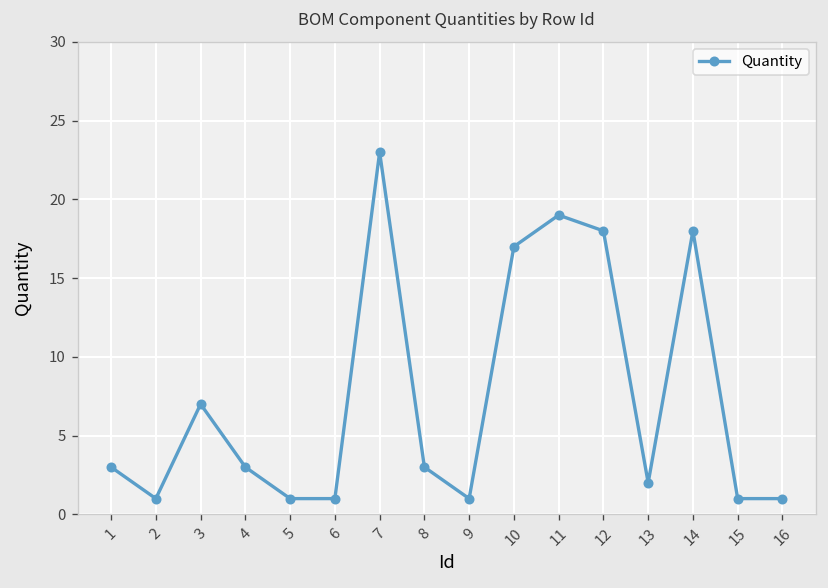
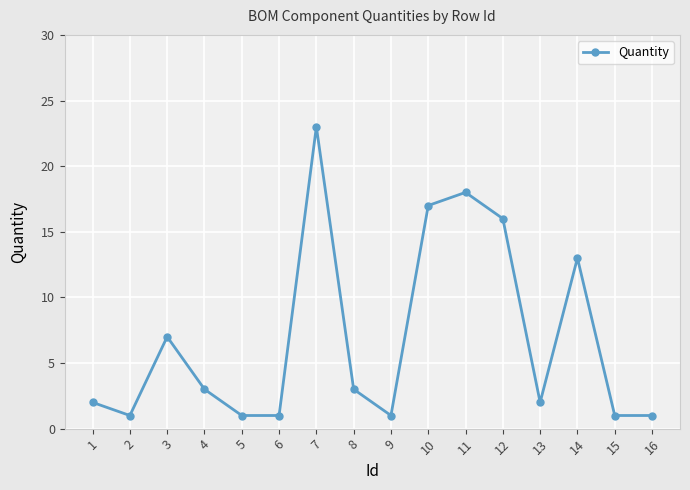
  {
-   "1": 3,
+   "1": 2,
    "2": 1,
    "3": 7,
    "4": 3,
    "5": 1,
    "6": 1,
    "7": 23,
    "8": 3,
    "9": 1,
    "10": 17,
-   "11": 19,
-   "12": 18,
+   "11": 18,
+   "12": 16,
    "13": 2,
-   "14": 18,
+   "14": 13,
    "15": 1,
    "16": 1
  }
